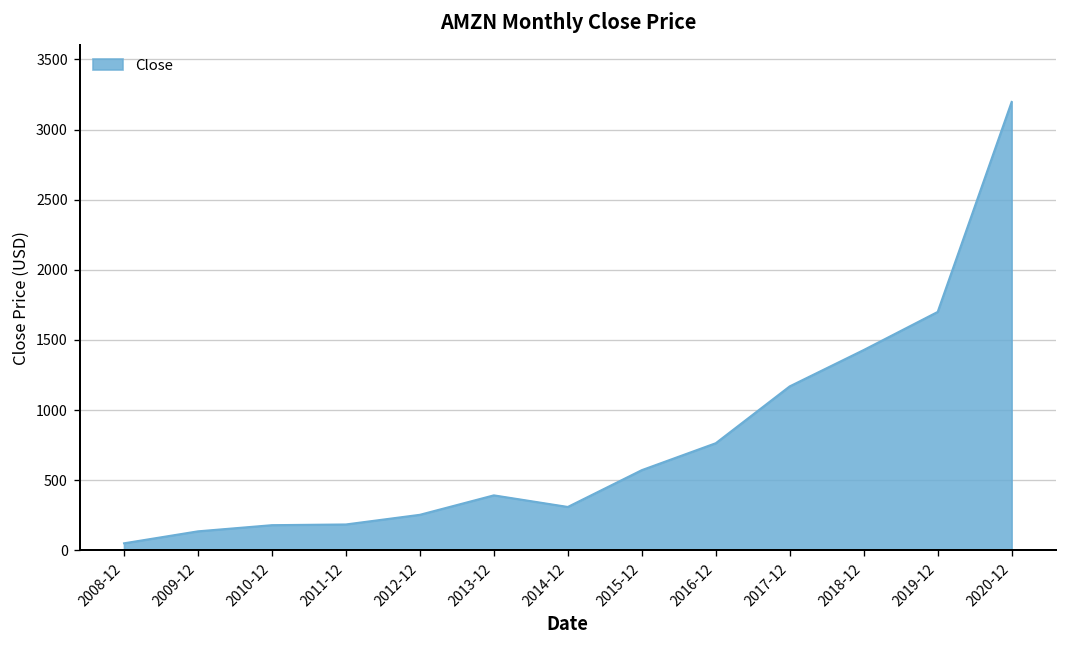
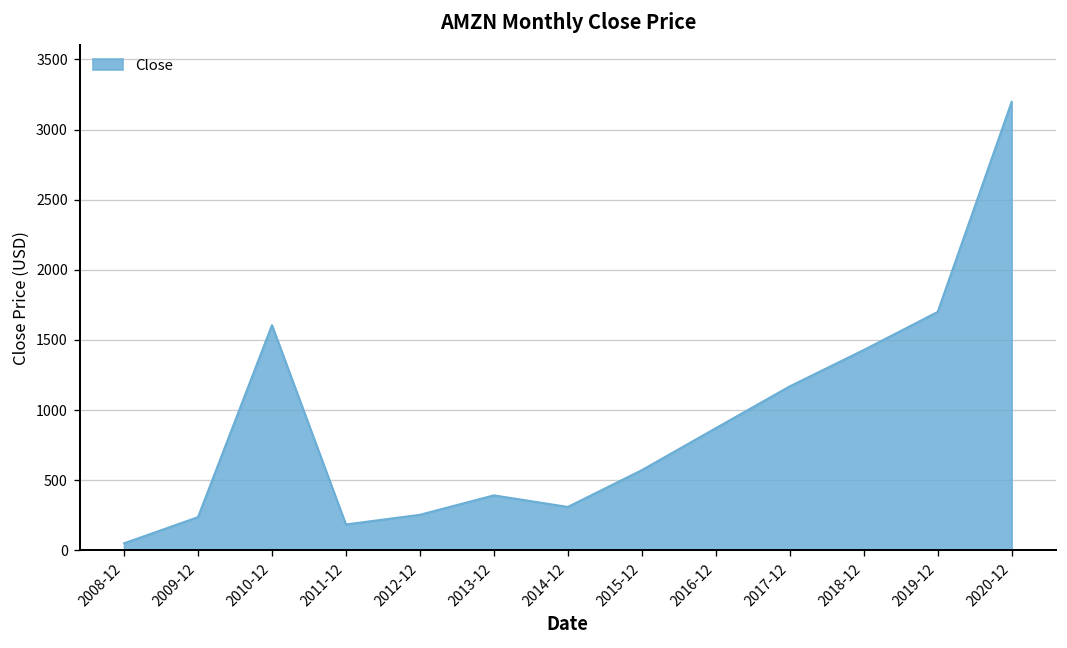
  {
    "2008-12": 50,
-   "2009-12": 130,
-   "2010-12": 180,
+   "2009-12": 240,
+   "2010-12": 1610,
    "2011-12": 180,
    "2012-12": 250,
    "2013-12": 390,
    "2014-12": 310,
    "2015-12": 570,
-   "2016-12": 760,
+   "2016-12": 870,
    "2017-12": 1170,
    "2018-12": 1430,
    "2019-12": 1700,
    "2020-12": 3200
  }
